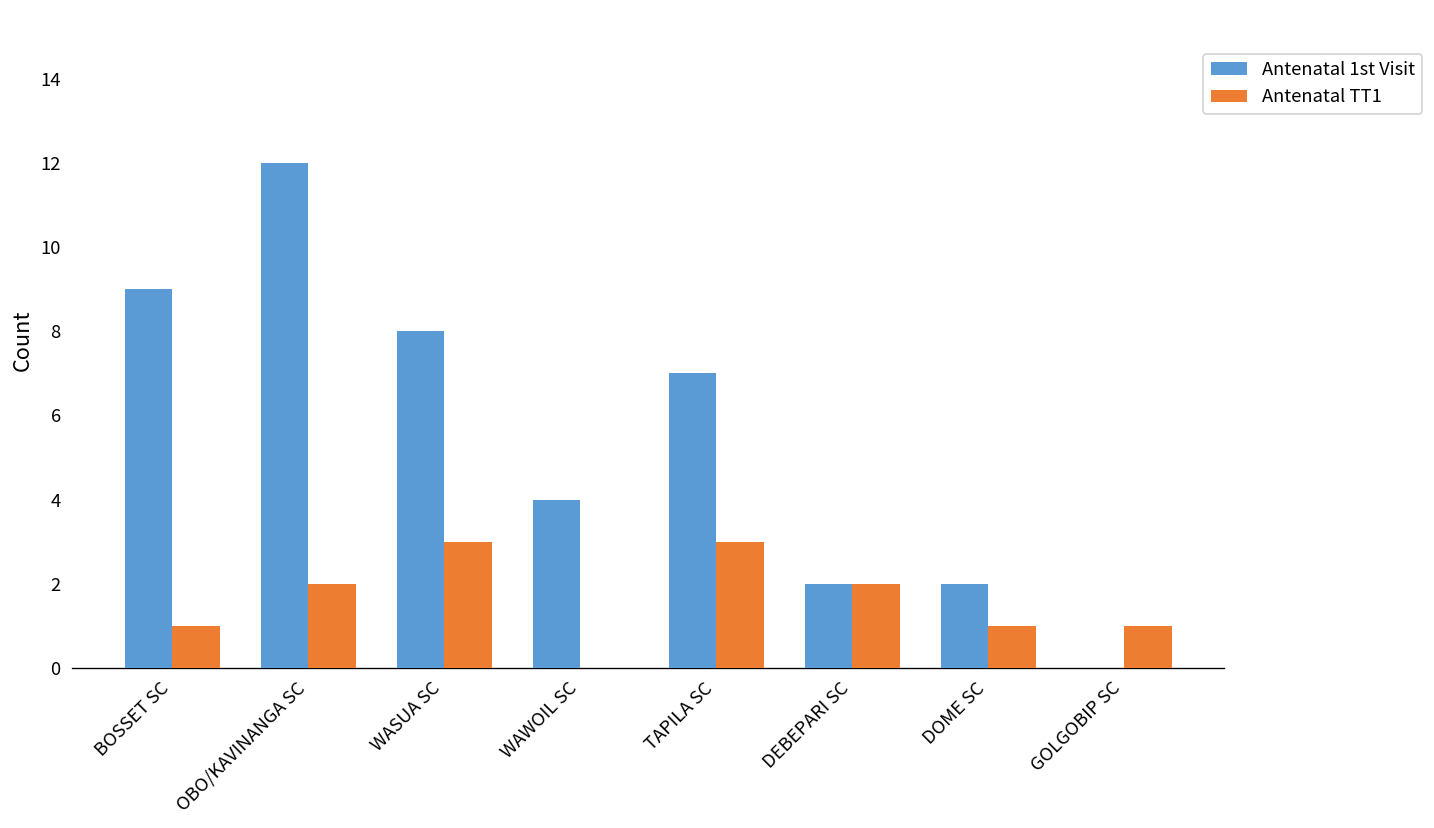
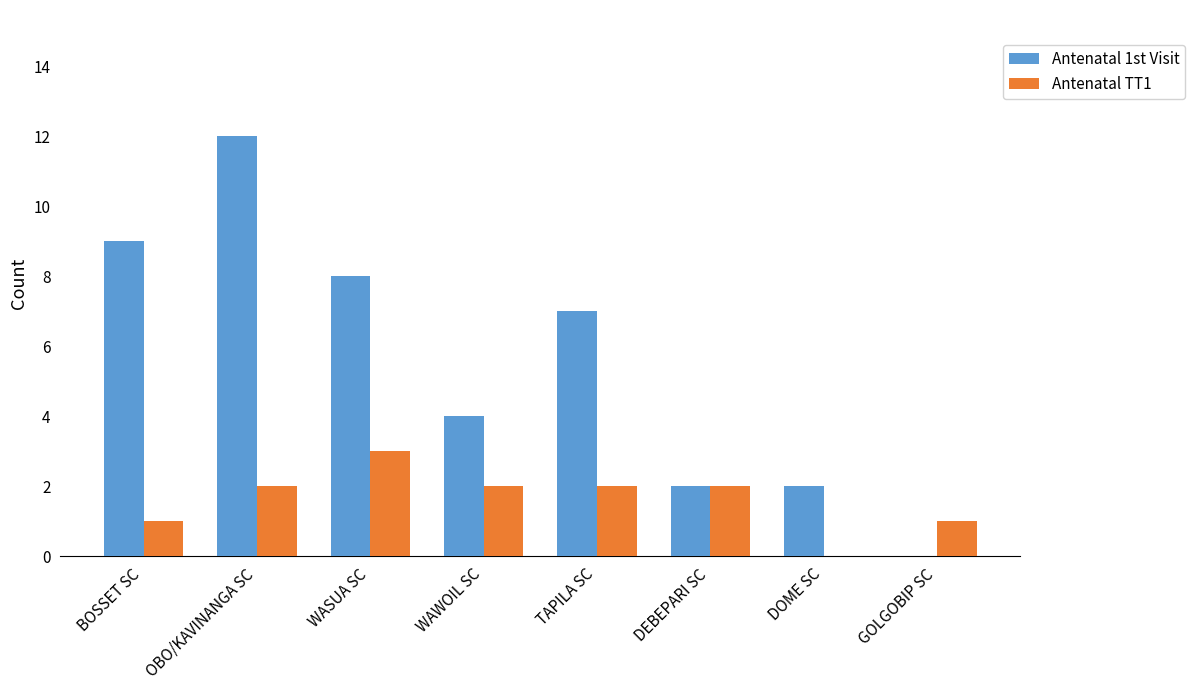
  {
    "Antenatal 1st Visit": {
      "BOSSET SC": 9,
      "OBO/KAVINANGA SC": 12,
      "WASUA SC": 8,
      "WAWOIL SC": 4,
      "TAPILA SC": 7,
      "DEBEPARI SC": 2,
      "DOME SC": 2,
      "GOLGOBIP SC": 0
    },
    "Antenatal TT1": {
      "BOSSET SC": 1,
      "OBO/KAVINANGA SC": 2,
      "WASUA SC": 3,
-     "WAWOIL SC": 0,
-     "TAPILA SC": 3,
+     "WAWOIL SC": 2,
+     "TAPILA SC": 2,
      "DEBEPARI SC": 2,
-     "DOME SC": 1,
+     "DOME SC": 0,
      "GOLGOBIP SC": 1
    }
  }
